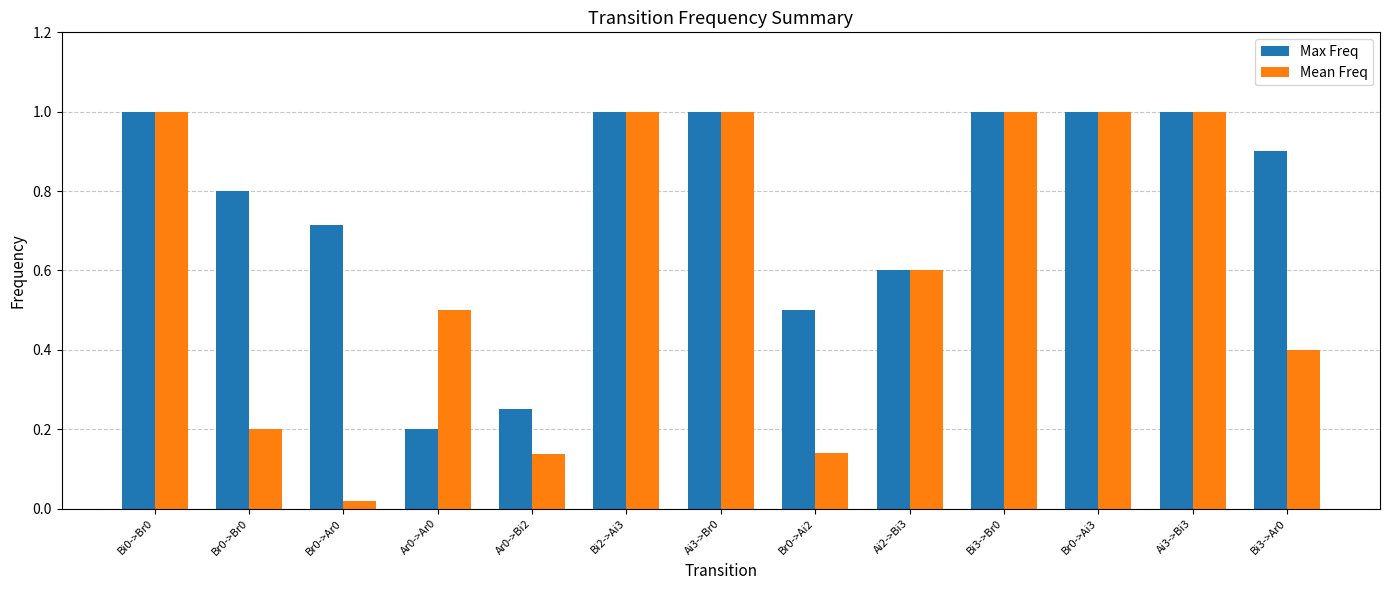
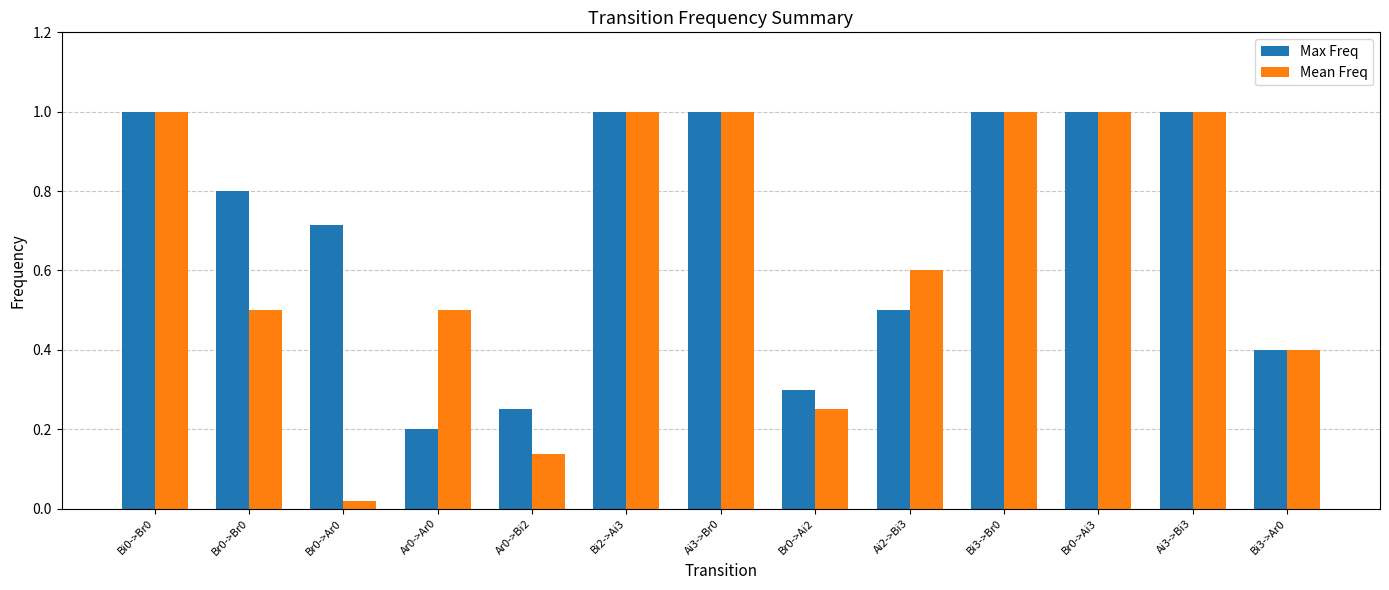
  {
    "Max Freq": {
      "Bi0->Br0": 1.0,
      "Br0->Br0": 0.8,
      "Br0->Ar0": 0.72,
      "Ar0->Ar0": 0.2,
      "Ar0->Bi2": 0.25,
      "Bi2->Ai3": 1.0,
      "Ai3->Br0": 1.0,
-     "Br0->Ai2": 0.5,
-     "Ai2->Bi3": 0.6,
+     "Br0->Ai2": 0.3,
+     "Ai2->Bi3": 0.5,
      "Bi3->Br0": 1.0,
      "Br0->Ai3": 1.0,
      "Ai3->Bi3": 1.0,
-     "Bi3->Ar0": 0.9
+     "Bi3->Ar0": 0.4
    },
    "Mean Freq": {
      "Bi0->Br0": 1.00,
-     "Br0->Br0": 0.2,
+     "Br0->Br0": 0.5,
      "Br0->Ar0": 0.02,
      "Ar0->Ar0": 0.50,
      "Ar0->Bi2": 0.14,
      "Bi2->Ai3": 1.00,
      "Ai3->Br0": 1.00,
-     "Br0->Ai2": 0.14,
+     "Br0->Ai2": 0.25,
      "Ai2->Bi3": 0.60,
      "Bi3->Br0": 1.00,
      "Br0->Ai3": 1.00,
      "Ai3->Bi3": 1.00,
      "Bi3->Ar0": 0.40
    }
  }
